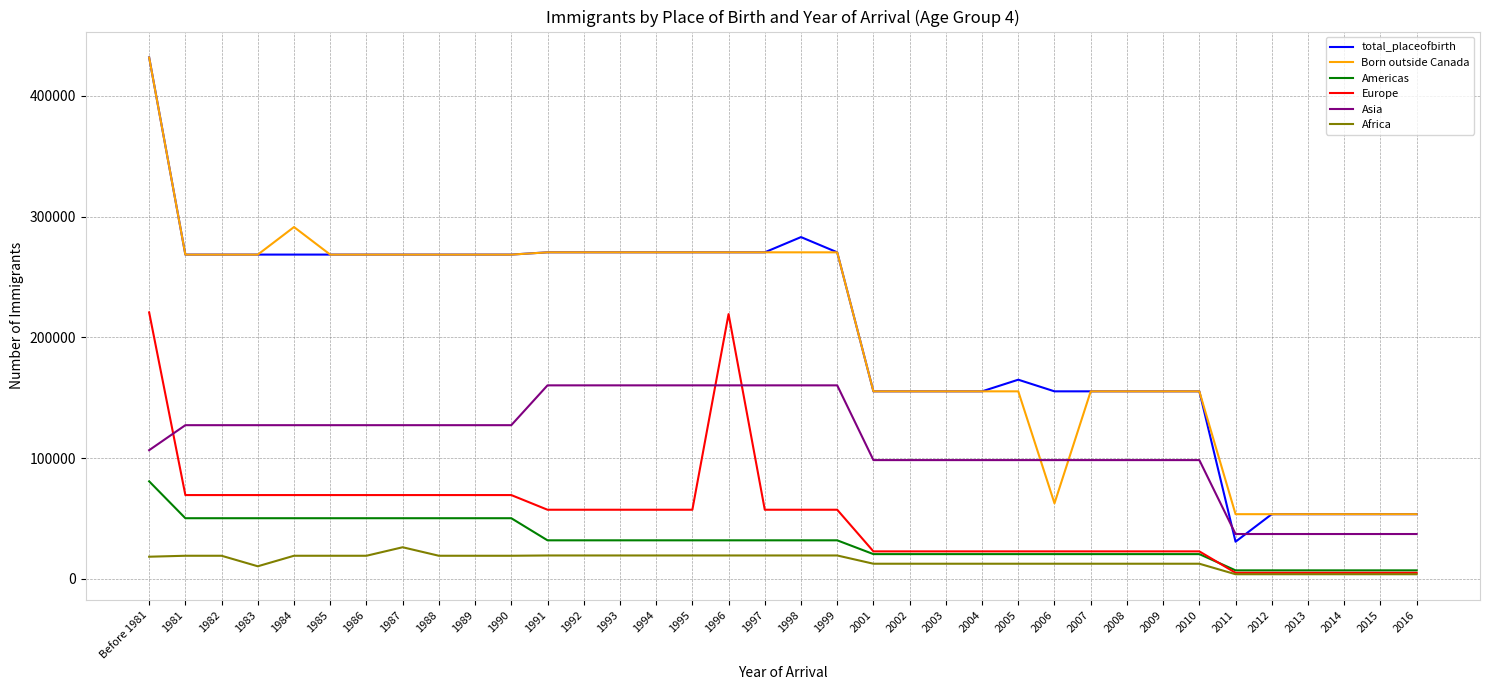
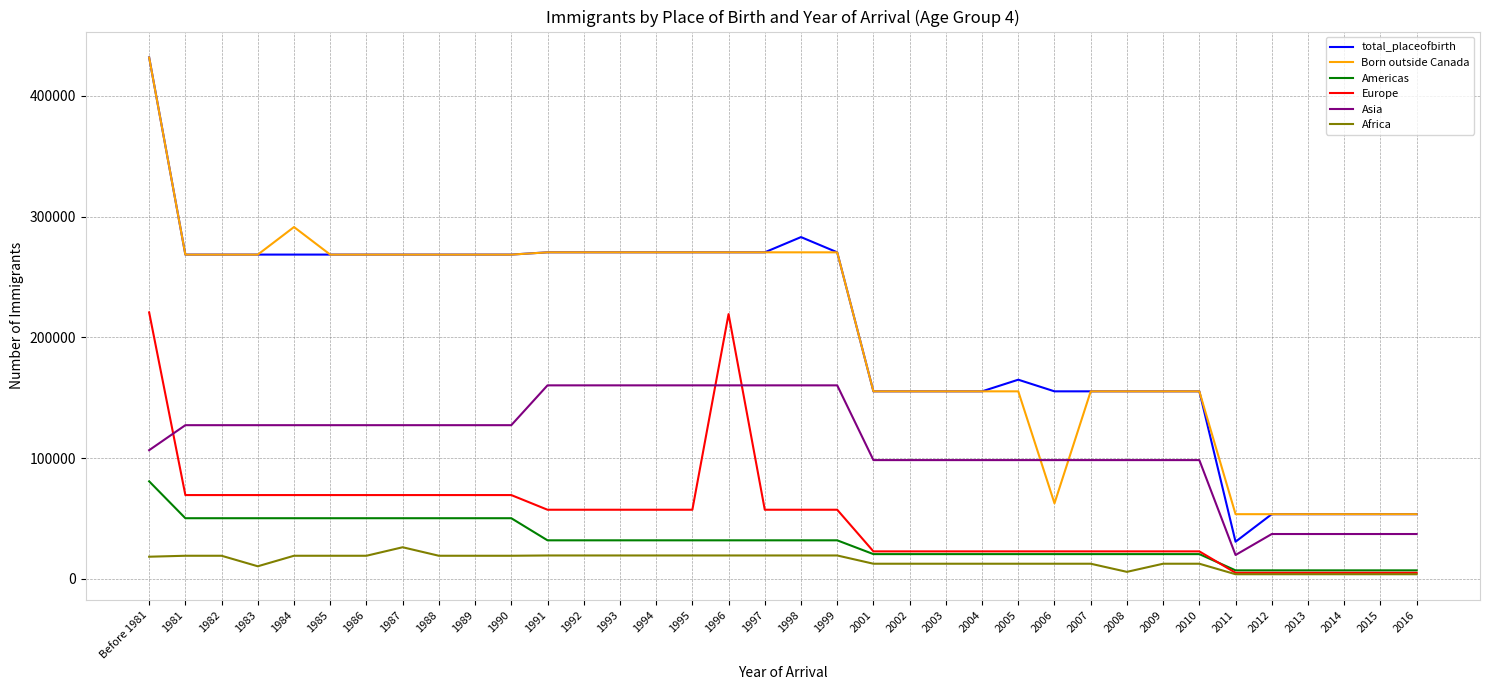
  {
    "total_placeofbirth": {
      "1984": 269000,
      "1998": 283000,
      "2005": 165000,
      "2006": 155000,
      "2011": 31000
    },
    "Born outside Canada": {
      "1984": 291000,
      "1998": 270000,
      "2005": 155000,
      "2006": 63000,
      "2011": 54000
    },
    "Americas": {
      "Before 1981": 81000,
      "1981": 50000,
      "1982": 50000,
      "1983": 50000,
      "1984": 50000,
      "1985": 50000,
      "1986": 50000,
      "1987": 50000,
      "1988": 50000,
      "1989": 50000,
      "1990": 50000,
      "1991": 32000,
      "1992": 32000,
      "1993": 32000,
      "1994": 32000,
      "1995": 32000,
      "1996": 32000,
      "1997": 32000,
      "1998": 32000,
      "1999": 32000,
      "2001": 21000,
      "2002": 21000,
      "2003": 21000,
      "2004": 21000,
      "2005": 21000,
      "2006": 21000,
      "2007": 21000,
      "2008": 21000,
      "2009": 21000,
      "2010": 21000
    },
    "Europe": {
      "Before 1981": 221000,
      "1981": 69000,
      "1982": 69000,
      "1983": 69000,
      "1984": 69000,
      "1985": 69000,
      "1986": 69000,
      "1987": 69000,
      "1988": 69000,
      "1989": 69000,
      "1990": 69000,
      "1991": 57000,
      "1992": 57000,
      "1993": 57000,
      "1994": 57000,
      "1995": 57000,
      "1996": 219000,
      "1997": 57000,
      "1998": 57000,
      "1999": 57000,
      "2001": 23000,
      "2002": 23000,
      "2003": 23000,
      "2004": 23000,
      "2005": 23000,
      "2006": 23000,
      "2007": 23000,
      "2008": 23000,
      "2009": 23000,
      "2010": 23000
    },
    "Asia": {
      "Before 1981": 107000,
      "1981": 127000,
      "1982": 127000,
      "1983": 127000,
      "1984": 127000,
      "1985": 127000,
      "1986": 127000,
      "1987": 127000,
      "1988": 127000,
      "1989": 127000,
      "1990": 127000,
      "1991": 160000,
      "1992": 160000,
      "1993": 160000,
      "1994": 160000,
      "1995": 160000,
      "1996": 160000,
      "1997": 160000,
      "1998": 160000,
      "1999": 160000,
      "2001": 98000,
      "2002": 98000,
      "2003": 98000,
      "2004": 98000,
      "2005": 98000,
      "2006": 98000,
      "2007": 98000,
      "2008": 98000,
      "2009": 98000,
      "2010": 98000,
-     "2011": 37000,
+     "2011": 20000,
      "2012": 37000,
      "2013": 37000,
      "2014": 37000,
      "2015": 37000,
      "2016": 37000
    },
    "Africa": {
      "Before 1981": 18000,
      "1981": 19000,
      "1982": 19000,
      "1983": 11000,
      "1984": 19000,
      "1985": 19000,
      "1986": 19000,
      "1987": 26000,
      "1988": 19000,
      "1989": 19000,
      "1990": 19000,
      "1991": 19000,
      "1992": 19000,
      "1993": 19000,
      "1994": 19000,
      "1995": 19000,
      "1996": 19000,
      "1997": 19000,
      "1998": 19000,
      "1999": 19000,
      "2001": 13000,
      "2002": 13000,
      "2003": 13000,
      "2004": 13000,
      "2005": 13000,
      "2006": 13000,
      "2007": 13000,
-     "2008": 13000,
+     "2008": 6000,
      "2009": 13000,
      "2010": 13000
    }
  }
